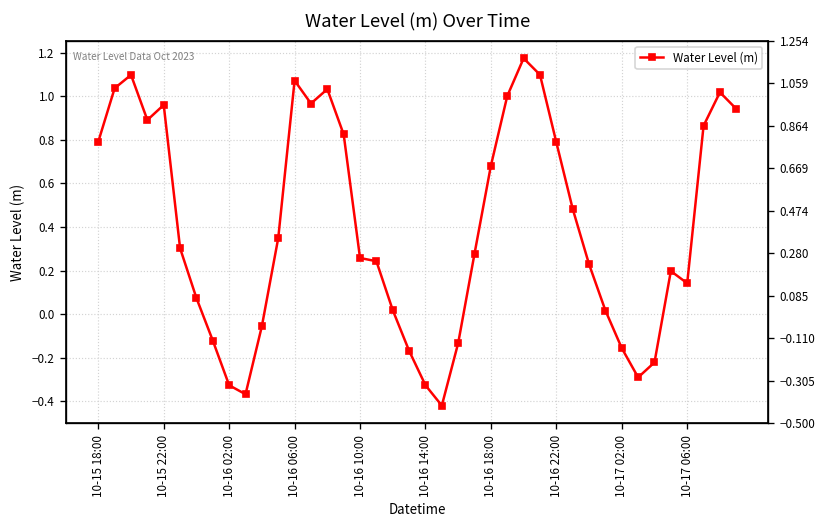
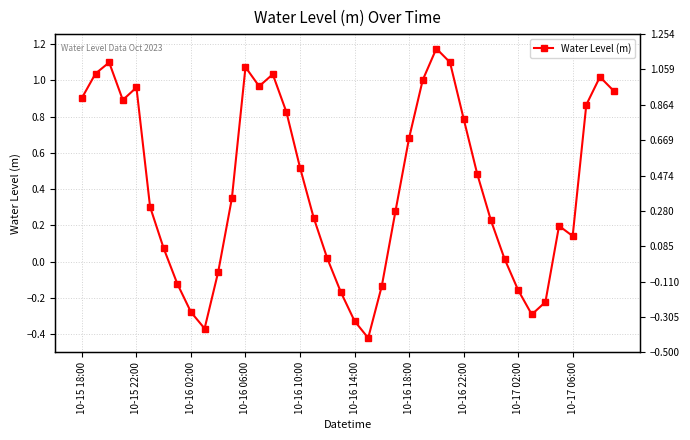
  {
-   "10-15 18:00": 0.79,
+   "10-15 18:00": 0.90,
    "10-15 22:00": 0.96,
-   "10-16 02:00": -0.33,
+   "10-16 02:00": -0.28,
    "10-16 06:00": 1.07,
-   "10-16 10:00": 0.26,
+   "10-16 10:00": 0.52,
    "10-16 14:00": -0.33,
    "10-16 18:00": 0.68,
    "10-16 22:00": 0.79,
    "10-17 02:00": -0.16,
    "10-17 06:00": 0.14
  }
